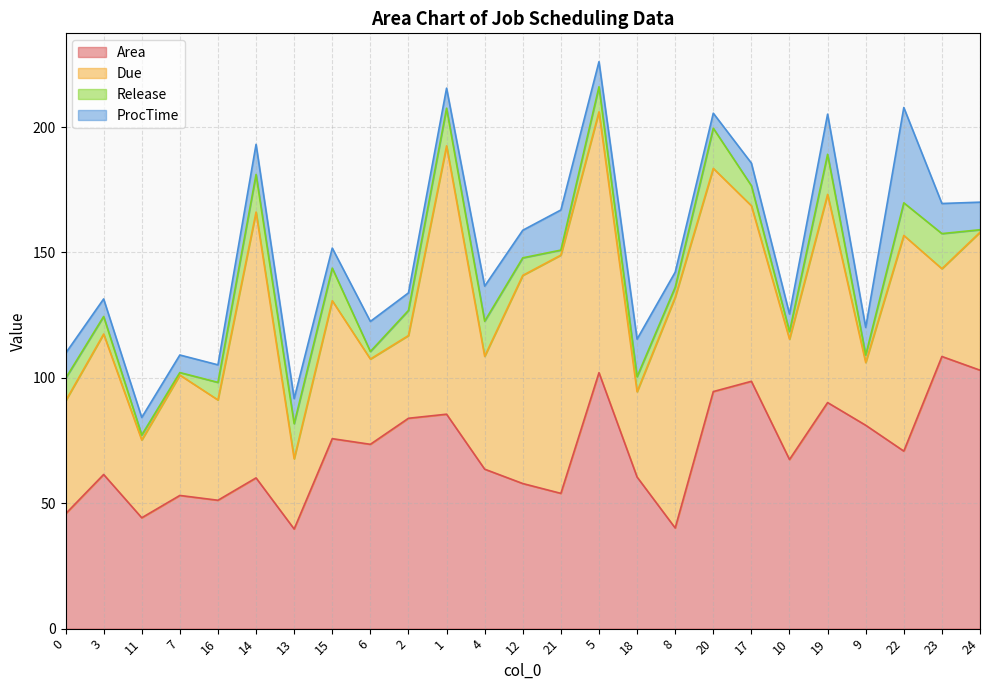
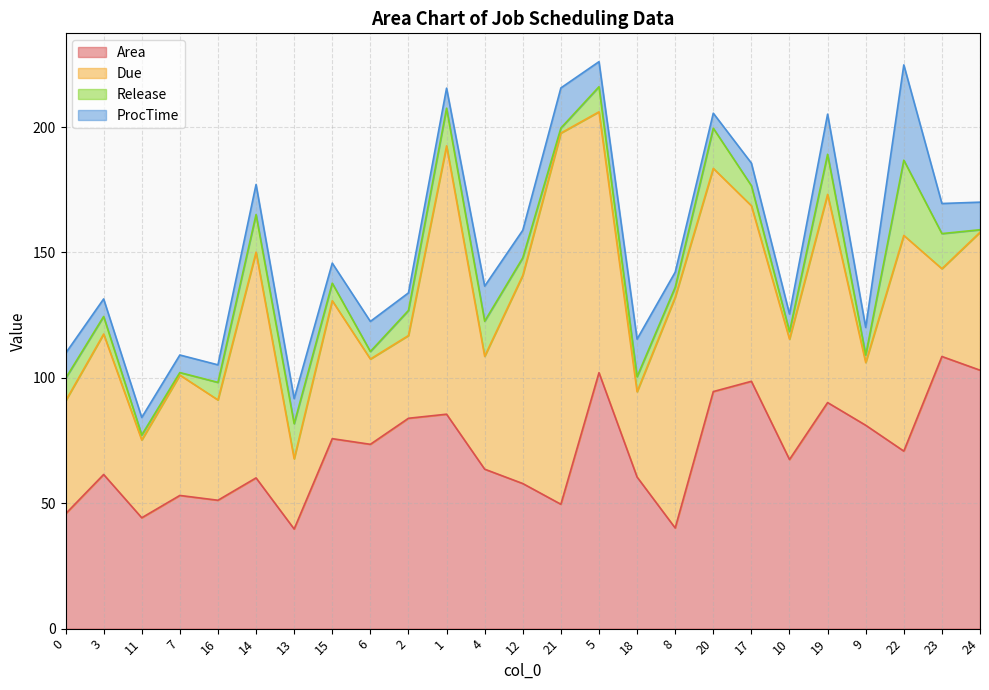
  {
    "Area": {
      "0": 46,
      "3": 61,
      "11": 44,
      "7": 53,
      "16": 51,
      "14": 60,
      "13": 40,
      "15": 76,
      "6": 73,
      "2": 84,
      "1": 86,
      "4": 64,
      "12": 58,
-     "21": 54,
+     "21": 50,
      "5": 102,
      "18": 60,
      "8": 40,
      "20": 95,
      "17": 99,
      "10": 67,
      "19": 90,
      "9": 81,
      "22": 71,
      "23": 109,
      "24": 103
    },
    "Due": {
      "0": 45,
      "3": 56,
      "11": 31,
      "16": 40,
-     "14": 106,
+     "14": 90,
      "13": 28,
      "15": 55,
      "6": 34,
      "2": 33,
      "1": 107,
      "4": 45,
      "12": 83,
-     "21": 95,
+     "21": 148,
      "5": 104,
      "18": 34,
      "8": 92,
      "20": 89,
      "17": 70,
      "10": 48,
      "19": 83,
      "9": 25,
      "22": 86,
      "23": 35,
      "24": 55
    },
    "Release": {
      "0": 9,
      "3": 7,
      "11": 2,
      "16": 7,
      "14": 15,
      "13": 14,
-     "15": 13,
+     "15": 7,
      "6": 3,
      "2": 10,
      "1": 15,
      "4": 14,
      "12": 7,
      "21": 2,
      "5": 10,
      "18": 6,
      "8": 4,
      "20": 16,
      "17": 8,
      "10": 3,
      "19": 16,
      "9": 3,
-     "22": 13,
+     "22": 30,
      "23": 14,
      "24": 1
    },
    "ProcTime": {
      "0": 10,
      "3": 7,
      "11": 7,
      "7": 7,
      "16": 7,
      "14": 12,
      "13": 10,
      "15": 8,
      "6": 12,
      "2": 7,
      "1": 8,
      "4": 14,
      "12": 11,
      "21": 16,
      "5": 10,
      "18": 15,
      "8": 6,
      "20": 6,
      "17": 9,
      "10": 7,
      "19": 16,
      "9": 11,
      "22": 38,
      "23": 12,
      "24": 11
    }
  }
